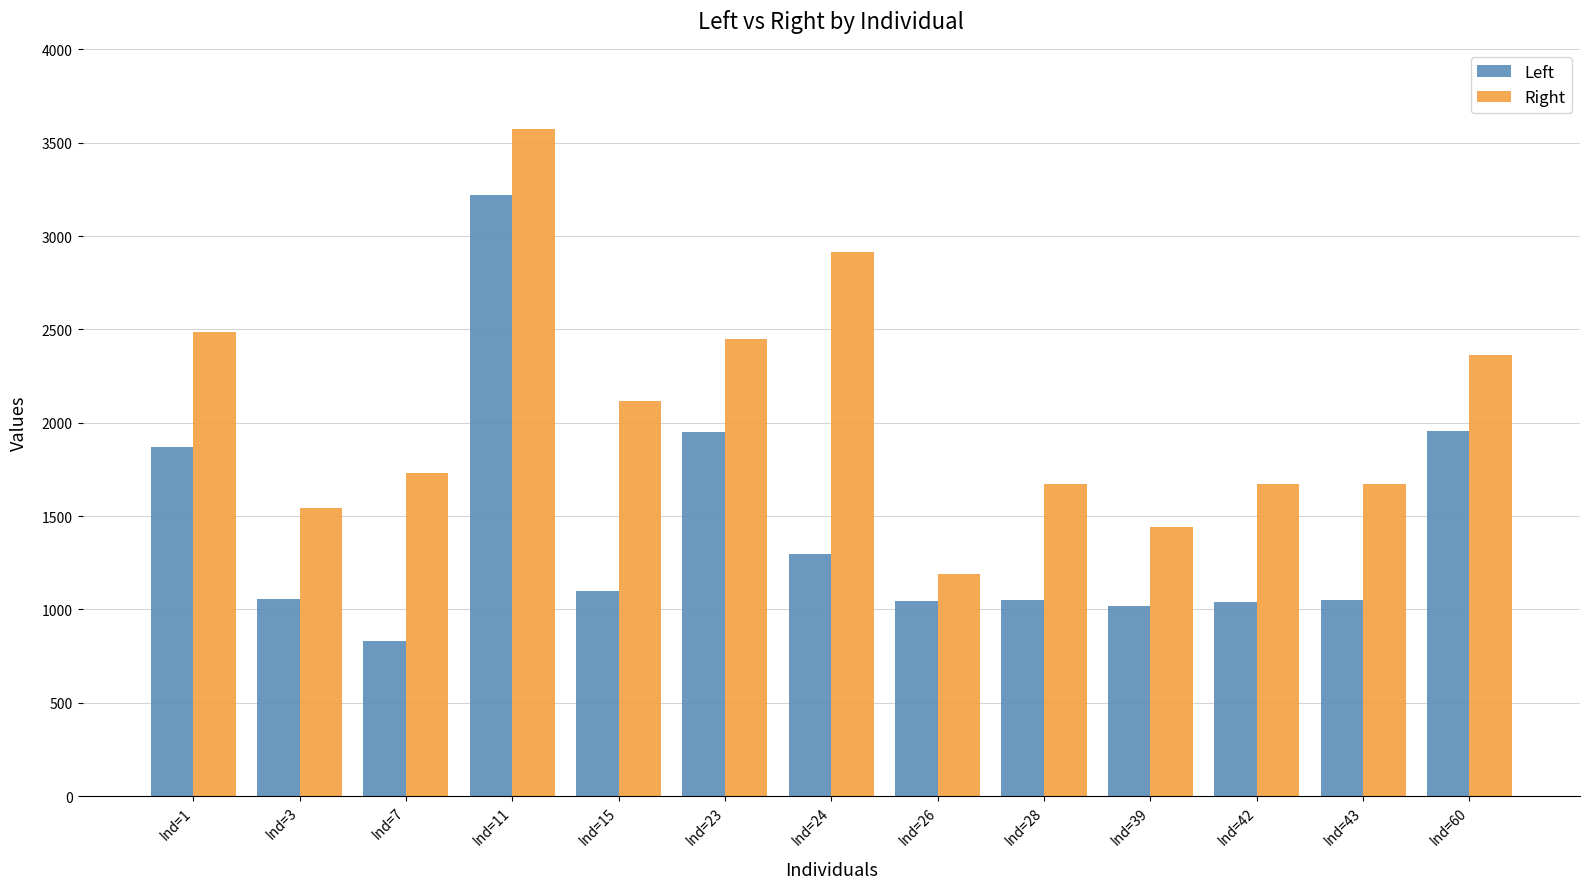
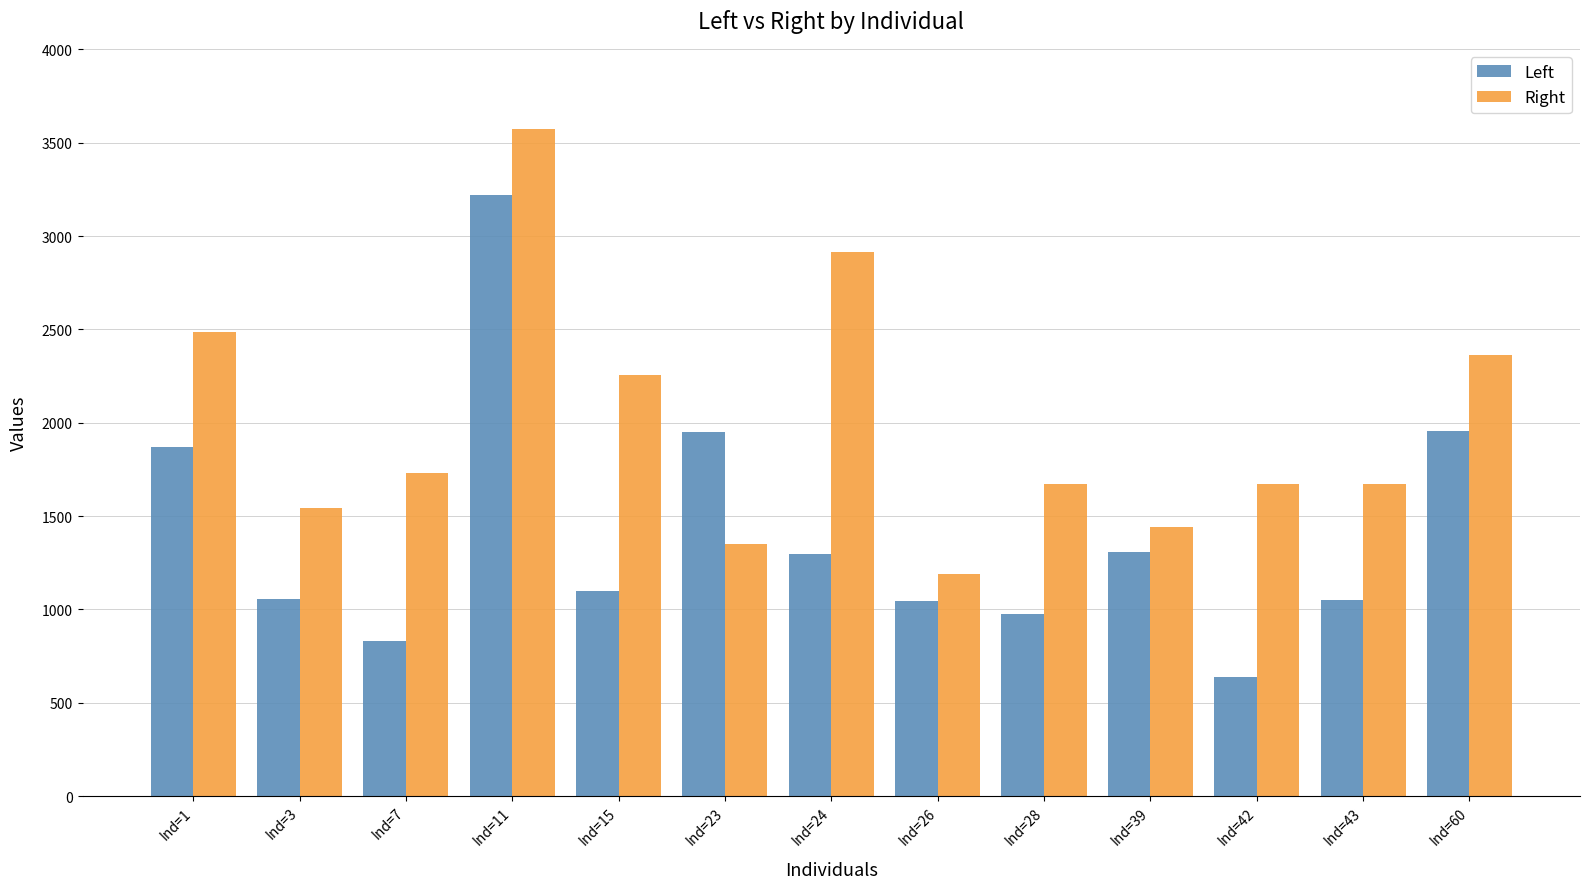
  {
    "Left": {
      "Ind=1": 1870,
      "Ind=3": 1060,
      "Ind=7": 830,
      "Ind=11": 3220,
      "Ind=15": 1100,
      "Ind=23": 1950,
      "Ind=24": 1300,
      "Ind=26": 1050,
-     "Ind=28": 1050,
-     "Ind=39": 1020,
-     "Ind=42": 1040,
+     "Ind=28": 980,
+     "Ind=39": 1310,
+     "Ind=42": 640,
      "Ind=43": 1050,
      "Ind=60": 1960
    },
    "Right": {
      "Ind=1": 2480,
      "Ind=3": 1540,
      "Ind=7": 1730,
      "Ind=11": 3570,
-     "Ind=15": 2120,
-     "Ind=23": 2450,
+     "Ind=15": 2250,
+     "Ind=23": 1350,
      "Ind=24": 2920,
      "Ind=26": 1190,
      "Ind=28": 1670,
      "Ind=39": 1440,
      "Ind=42": 1670,
      "Ind=43": 1670,
      "Ind=60": 2360
    }
  }
